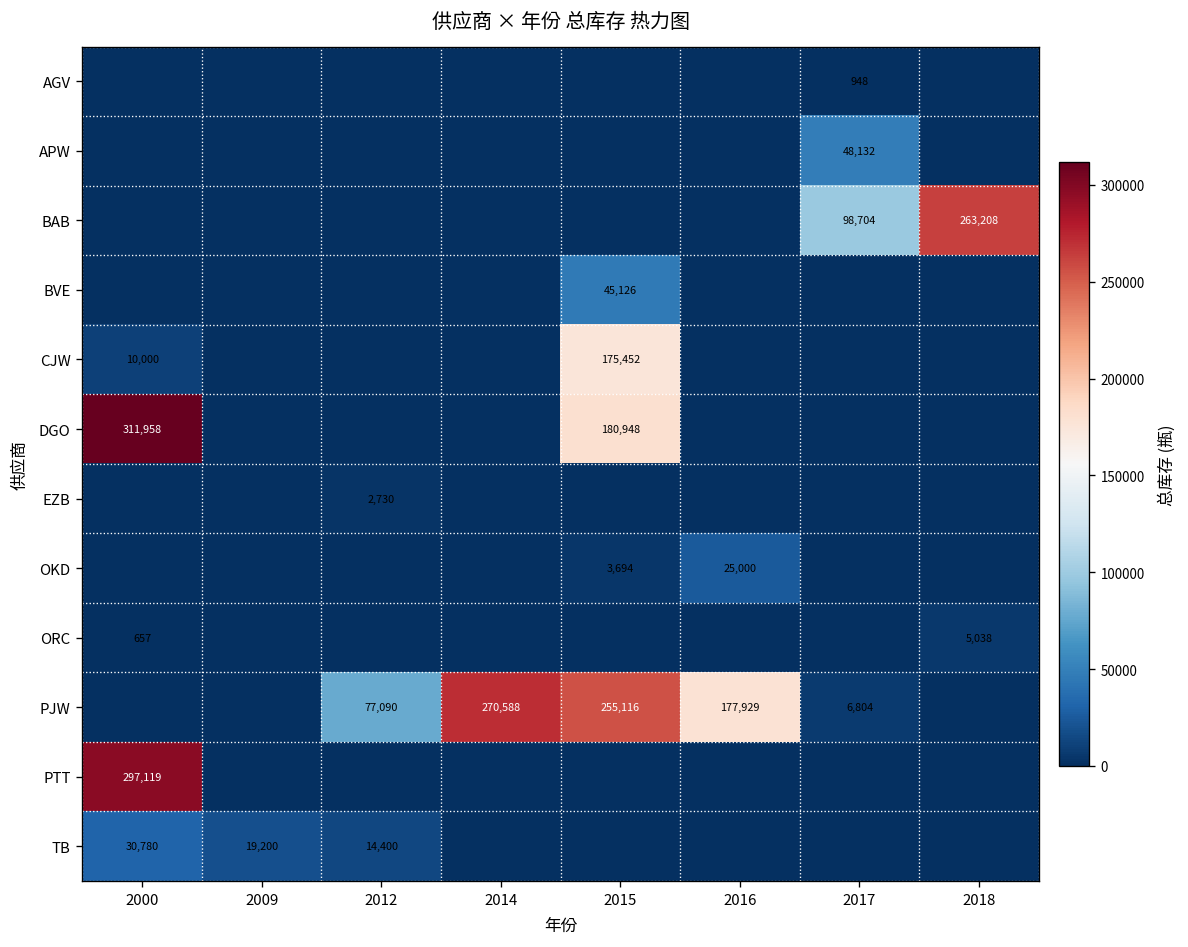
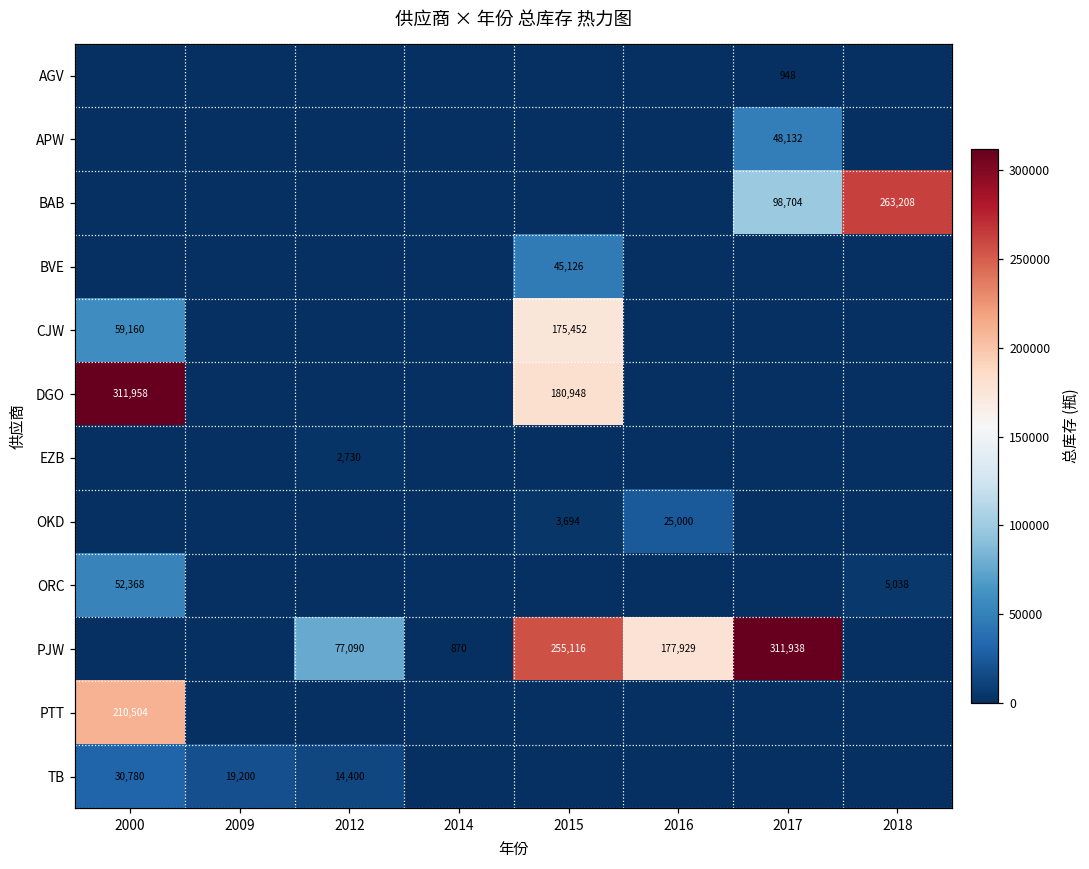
  {
    "AGV": {
      "2017": "948"
    },
    "APW": {
      "2017": "48,132"
    },
    "BAB": {
      "2017": "98,704",
      "2018": "263,208"
    },
    "BVE": {
      "2015": "45,126"
    },
    "CJW": {
-     "2000": "10,000",
+     "2000": "59,160",
      "2015": "175,452"
    },
    "DGO": {
      "2000": "311,958",
      "2015": "180,948"
    },
    "EZB": {
      "2012": "2,730"
    },
    "OKD": {
      "2015": "3,694",
      "2016": "25,000"
    },
    "ORC": {
-     "2000": "657",
+     "2000": "52,368",
      "2018": "5,038"
    },
    "PJW": {
      "2012": "77,090",
-     "2014": "270,588",
+     "2014": "870",
      "2015": "255,116",
      "2016": "177,929",
-     "2017": "6,804"
+     "2017": "311,938"
    },
    "PTT": {
-     "2000": "297,119"
+     "2000": "210,504"
    },
    "TB": {
      "2000": "30,780",
      "2009": "19,200",
      "2012": "14,400"
    }
  }
